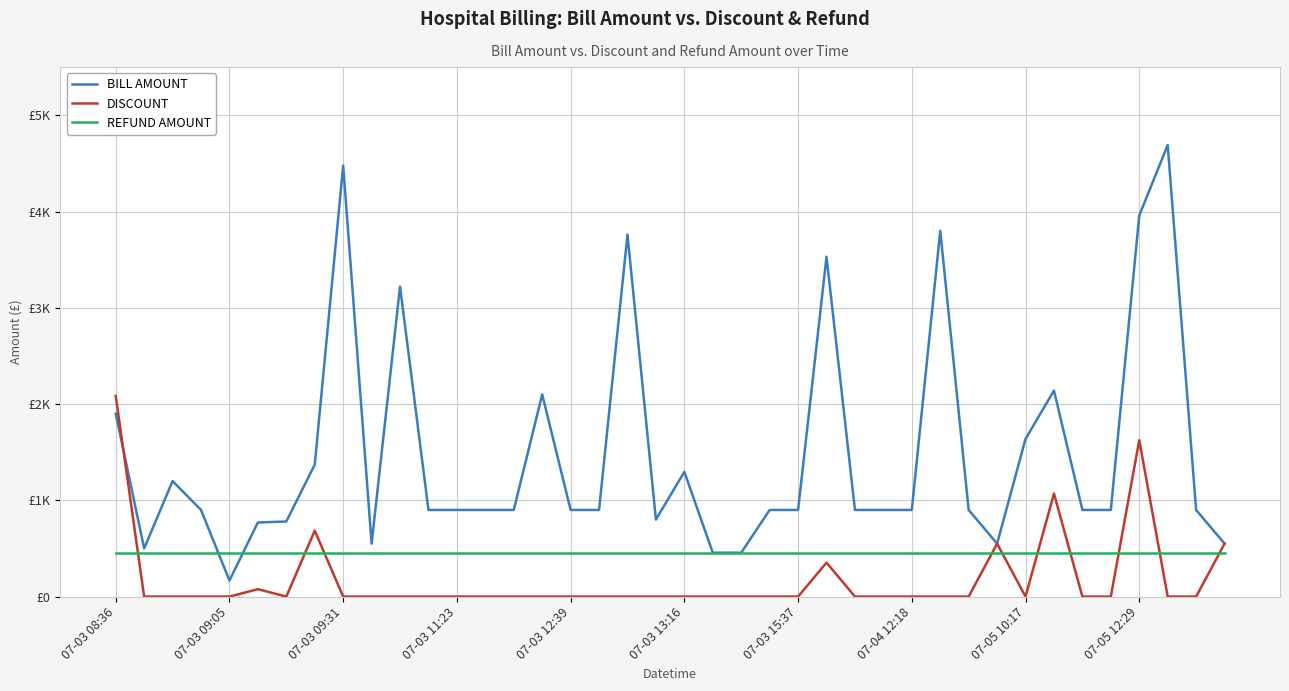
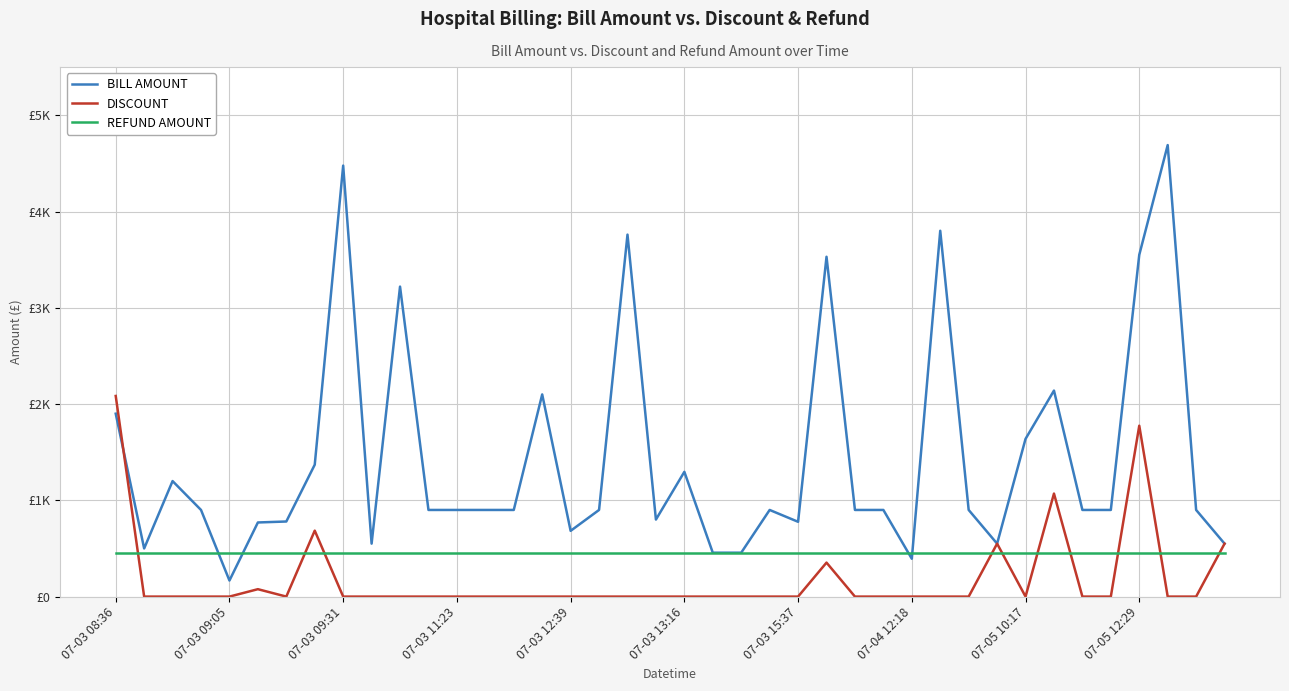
  {
    "BILL AMOUNT": {
      "07-03 08:36": "£1900",
      "07-03 09:05": "£200",
      "07-03 09:31": "£4500",
      "07-03 11:23": "£900",
-     "07-03 12:39": "£900",
+     "07-03 12:39": "£700",
      "07-03 13:16": "£1300",
-     "07-03 15:37": "£900",
-     "07-04 12:18": "£900",
+     "07-03 15:37": "£800",
+     "07-04 12:18": "£400",
      "07-05 10:17": "£1600",
-     "07-05 12:29": "£4000"
+     "07-05 12:29": "£3600"
    },
    "DISCOUNT": {
      "07-03 08:36": "£2100",
      "07-03 09:05": "£0",
      "07-03 09:31": "£0",
      "07-03 11:23": "£0",
      "07-03 12:39": "£0",
      "07-03 13:16": "£0",
      "07-03 15:37": "£0",
      "07-04 12:18": "£0",
      "07-05 10:17": "£0",
-     "07-05 12:29": "£1600"
+     "07-05 12:29": "£1800"
    },
    "REFUND AMOUNT": {
      "07-03 08:36": "£500",
      "07-03 09:05": "£500",
      "07-03 09:31": "£500",
      "07-03 11:23": "£500",
      "07-03 12:39": "£500",
      "07-03 13:16": "£500",
      "07-03 15:37": "£500",
      "07-04 12:18": "£500",
      "07-05 10:17": "£500",
      "07-05 12:29": "£500"
    }
  }
